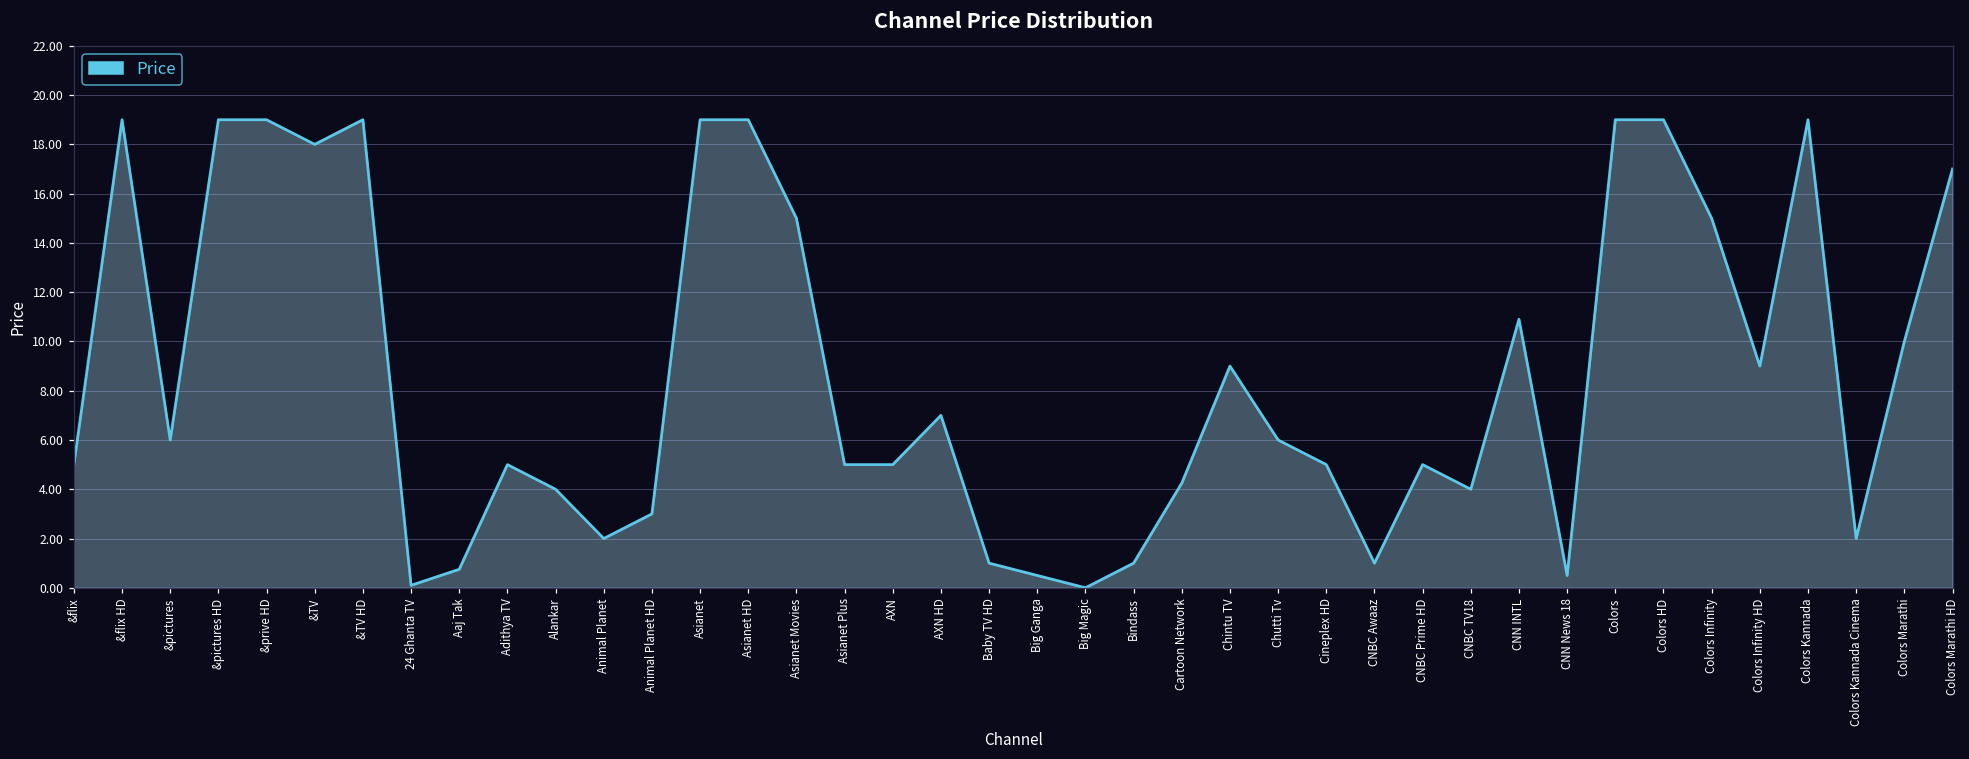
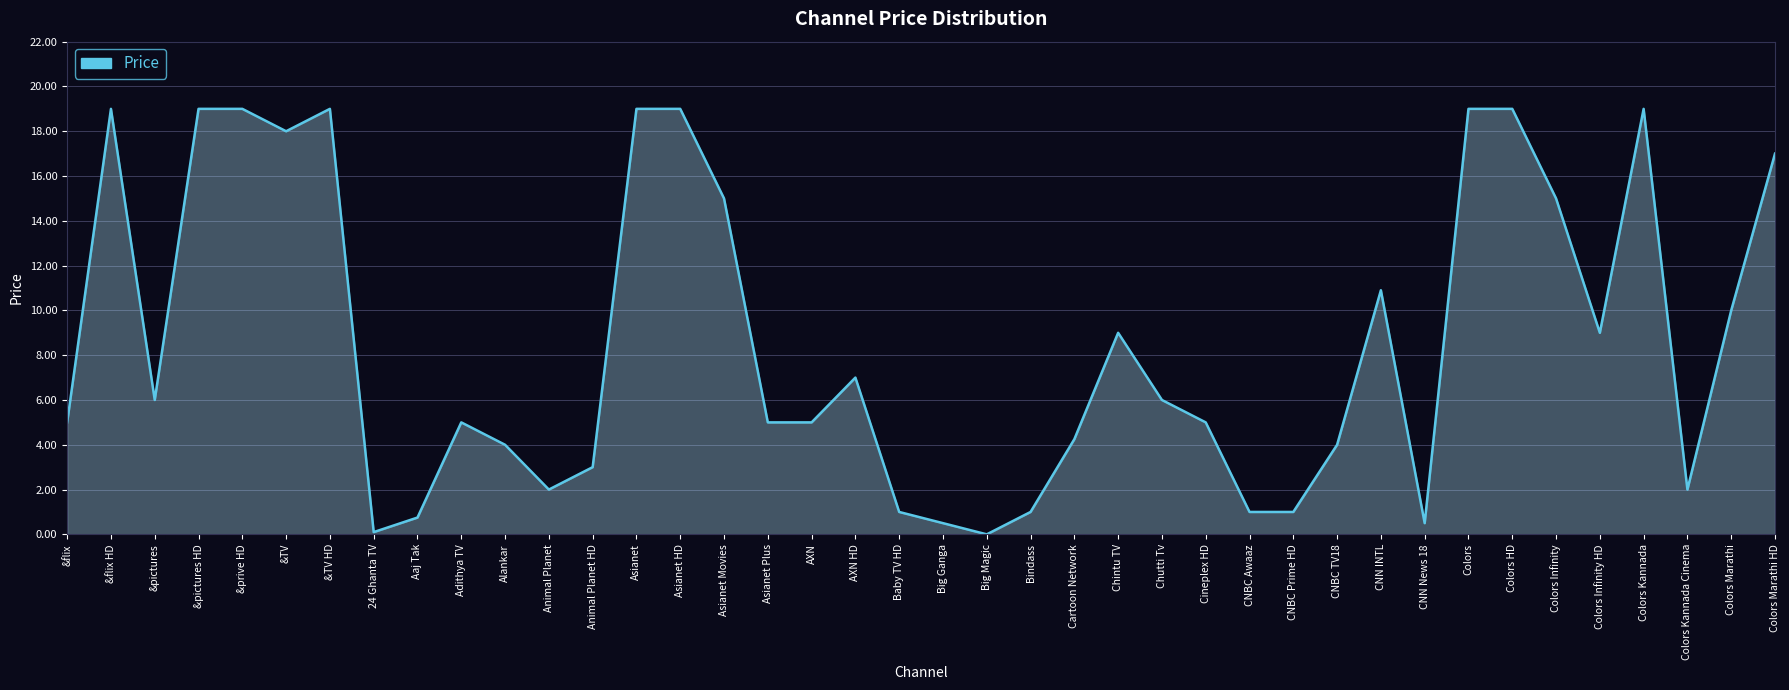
  {
    "&flix": 5,
    "&flix HD": 19,
    "&pictures": 6,
    "&pictures HD": 19,
    "&prive HD": 19,
    "&TV": 18,
    "&TV HD": 19,
    "24 Ghanta TV": 0,
    "Aaj Tak": 0.8,
    "Adithya TV": 5,
    "Alankar": 4,
    "Animal Planet": 2,
    "Animal Planet HD": 3,
    "Asianet": 19,
    "Asianet HD": 19,
    "Asianet Movies": 15,
    "Asianet Plus": 5,
    "AXN": 5,
    "AXN HD": 7,
    "Baby TV HD": 1,
    "Big Ganga": 0.5,
    "Big Magic": 0,
    "Bindass": 1,
    "Cartoon Network": 4.3,
    "Chintu TV": 9,
    "Chutti Tv": 6,
    "Cineplex HD": 5,
    "CNBC Awaaz": 1,
-   "CNBC Prime HD": 5,
+   "CNBC Prime HD": 1,
    "CNBC TV18": 4,
    "CNN INTL": 11,
    "CNN News 18": 0.5,
    "Colors": 19,
    "Colors HD": 19,
    "Colors Infinity": 15,
    "Colors Infinity HD": 9,
    "Colors Kannada": 19,
    "Colors Kannada Cinema": 2,
    "Colors Marathi": 10,
    "Colors Marathi HD": 17
  }
